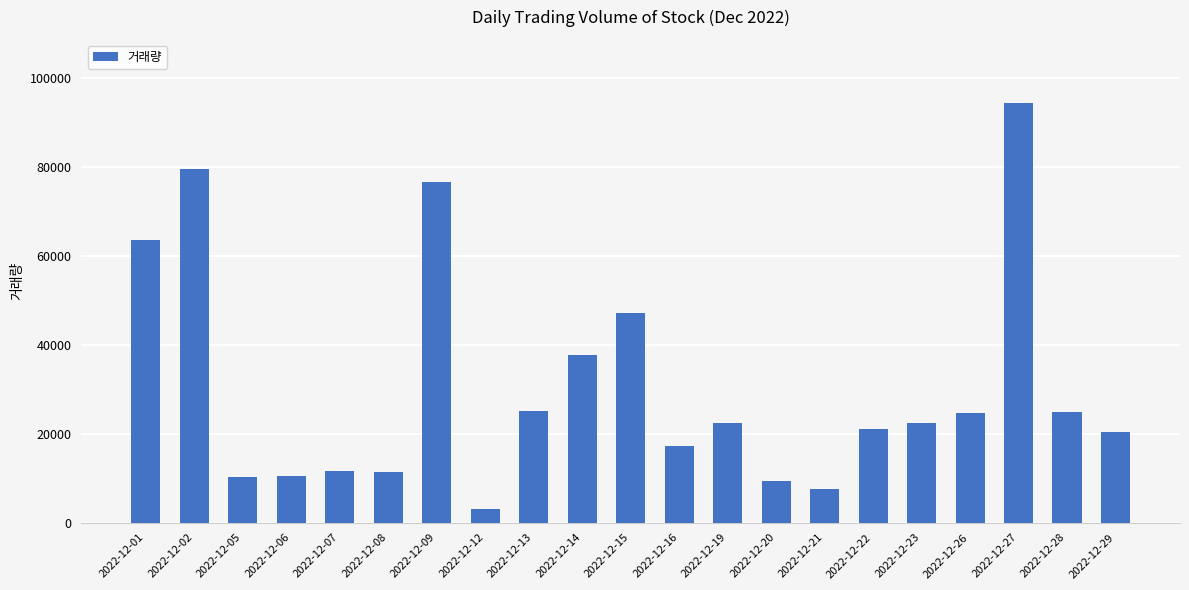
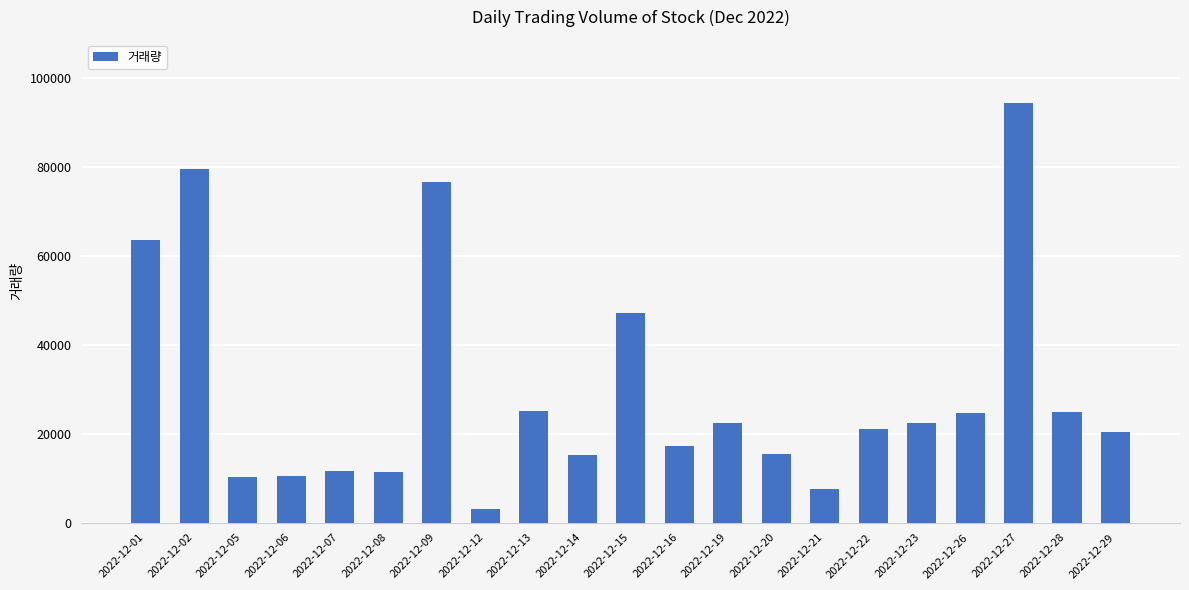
  {
    "2022-12-01": 64000,
    "2022-12-02": 80000,
    "2022-12-05": 10000,
    "2022-12-06": 11000,
    "2022-12-07": 11000,
    "2022-12-08": 11000,
    "2022-12-09": 77000,
    "2022-12-12": 3000,
    "2022-12-13": 25000,
-   "2022-12-14": 38000,
+   "2022-12-14": 15000,
    "2022-12-15": 47000,
    "2022-12-16": 17000,
    "2022-12-19": 22000,
-   "2022-12-20": 9000,
+   "2022-12-20": 15000,
    "2022-12-21": 7000,
    "2022-12-22": 21000,
    "2022-12-23": 22000,
    "2022-12-26": 25000,
    "2022-12-27": 94000,
    "2022-12-28": 25000,
    "2022-12-29": 20000
  }
